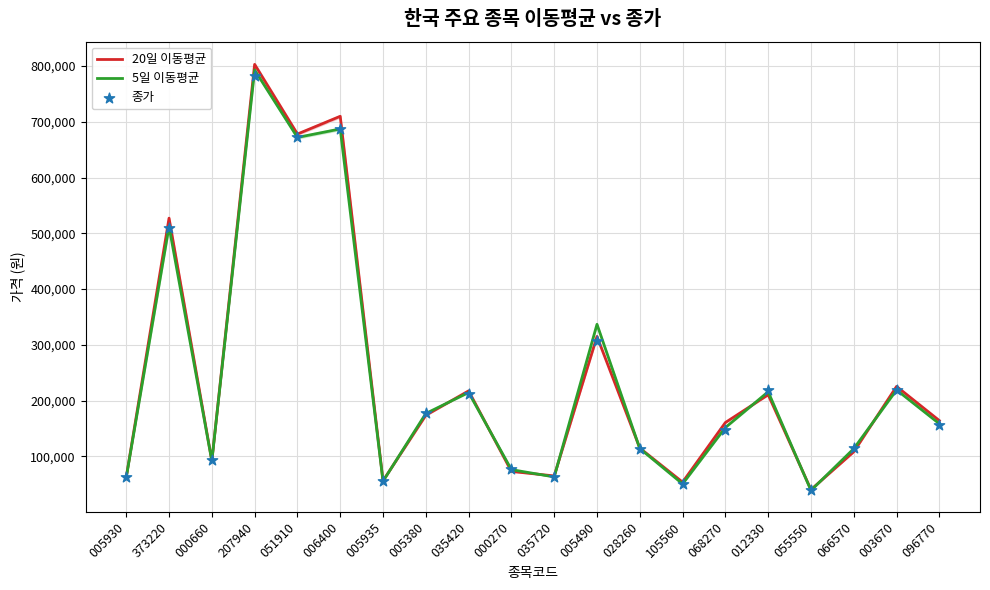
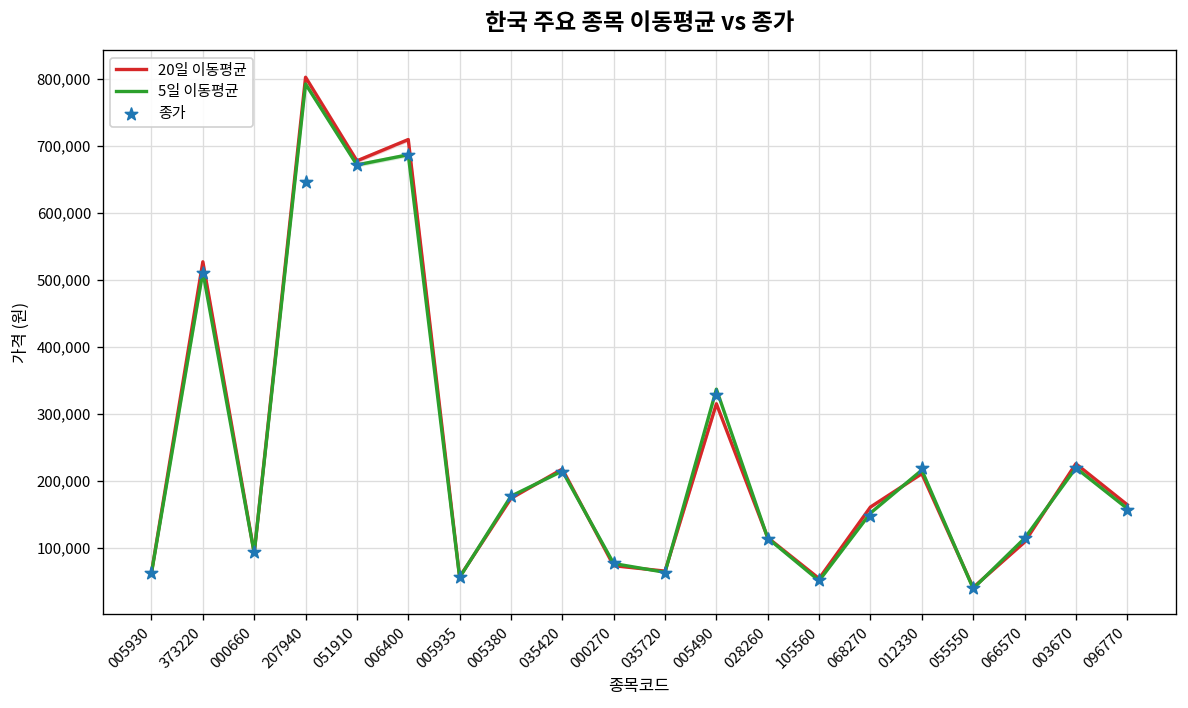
  {
    "종가": {
-     "207940": "780,000",
-     "005490": "310,000"
+     "207940": "650,000",
+     "005490": "330,000"
    }
  }
